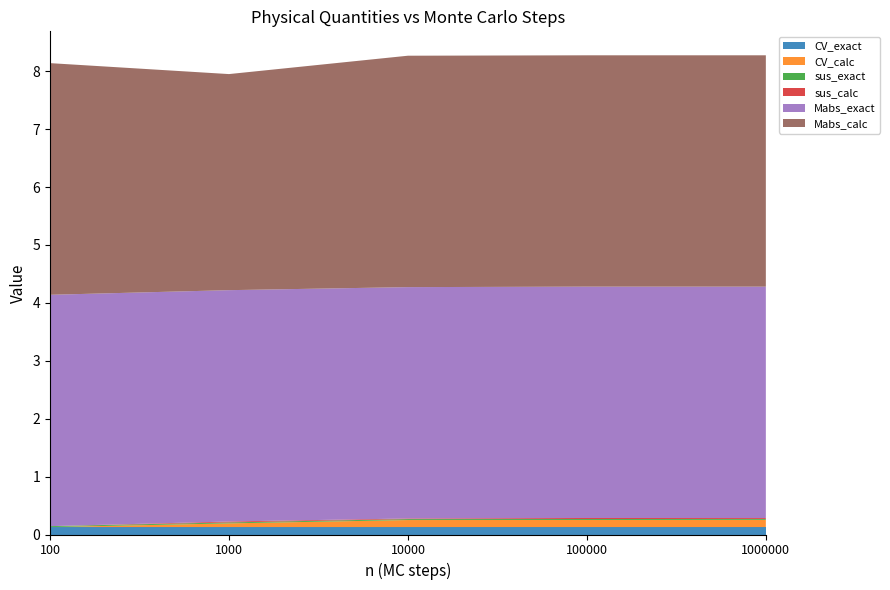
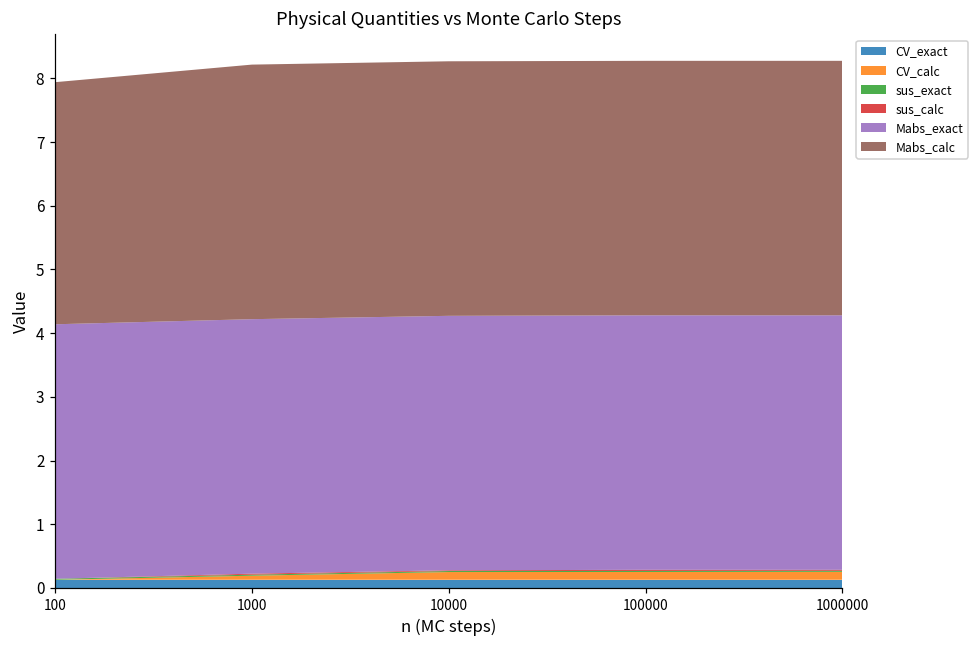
  {
    "CV_exact": {
      "1000": 0.1,
      "10000": 0.1,
      "100000": 0.1,
      "1000000": 0.1
    },
    "Mabs_exact": {
      "100": 4.0,
      "1000": 4.0,
      "10000": 4.0,
      "100000": 4.0,
      "1000000": 4.0
    },
    "Mabs_calc": {
-     "100": 4.0,
-     "1000": 3.7,
+     "100": 3.8,
+     "1000": 4.0,
      "10000": 4.0,
      "100000": 4.0,
      "1000000": 4.0
    }
  }
